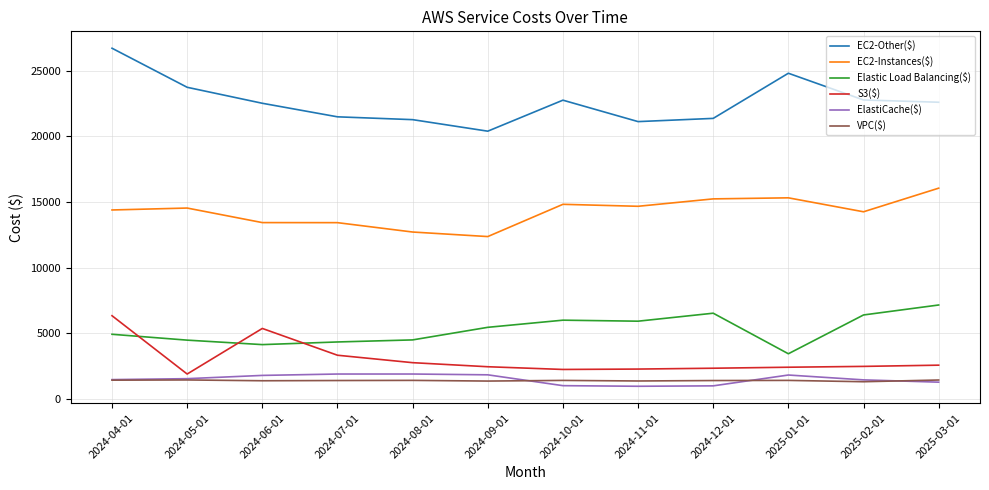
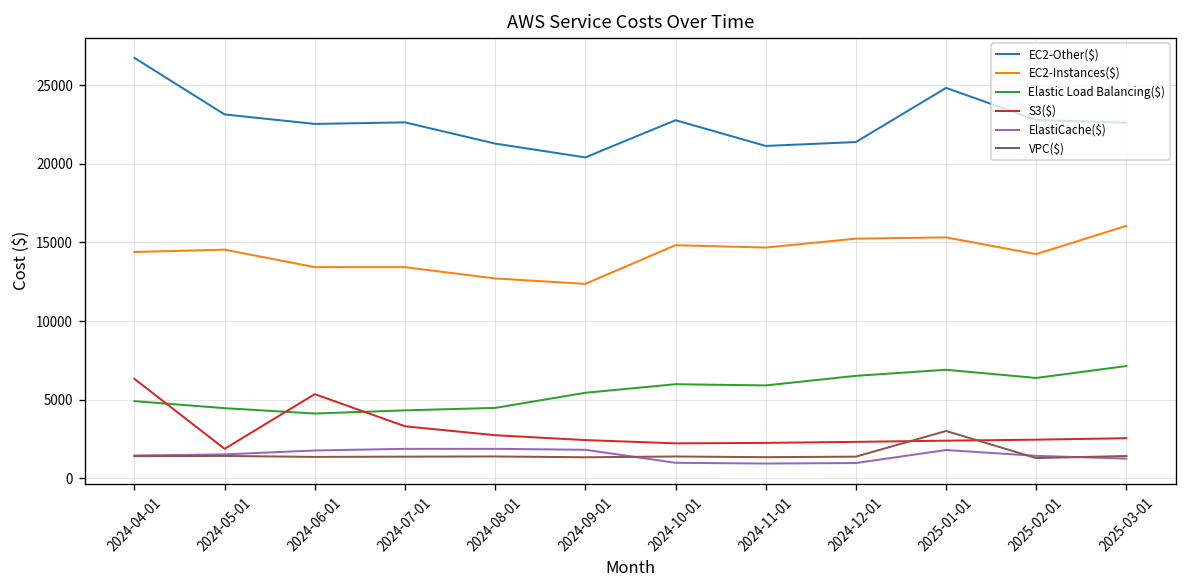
  {
    "EC2-Other($)": {
      "2024-04-01": 26700,
-     "2024-05-01": 23700,
+     "2024-05-01": 23100,
      "2024-06-01": 22500,
-     "2024-07-01": 21500,
+     "2024-07-01": 22600,
      "2024-08-01": 21300,
      "2024-09-01": 20400,
      "2024-10-01": 22800,
      "2024-11-01": 21100,
      "2024-12-01": 21400,
      "2025-01-01": 24800
    },
    "EC2-Instances($)": {
      "2024-04-01": 14400,
      "2024-05-01": 14500,
      "2024-06-01": 13400,
      "2024-07-01": 13400,
      "2024-08-01": 12700,
      "2024-09-01": 12400,
      "2024-10-01": 14800,
      "2024-11-01": 14700,
      "2024-12-01": 15200,
      "2025-01-01": 15300,
      "2025-02-01": 14300,
      "2025-03-01": 16100
    },
    "Elastic Load Balancing($)": {
      "2024-04-01": 4900,
      "2024-05-01": 4500,
      "2024-06-01": 4100,
      "2024-07-01": 4300,
      "2024-08-01": 4500,
      "2024-09-01": 5400,
      "2024-10-01": 6000,
      "2024-11-01": 5900,
      "2024-12-01": 6500,
-     "2025-01-01": 3400,
+     "2025-01-01": 6900,
      "2025-02-01": 6400,
      "2025-03-01": 7100
    },
    "S3($)": {
      "2024-04-01": 6300,
      "2024-05-01": 1900,
      "2024-06-01": 5400,
      "2024-07-01": 3300,
      "2024-08-01": 2700,
      "2024-09-01": 2400,
      "2024-10-01": 2200,
      "2024-11-01": 2300,
      "2024-12-01": 2300,
      "2025-01-01": 2400,
      "2025-02-01": 2500,
      "2025-03-01": 2600
    },
    "ElastiCache($)": {
      "2024-06-01": 1800,
      "2024-07-01": 1900,
      "2024-08-01": 1900,
      "2024-09-01": 1800,
      "2024-10-01": 1000,
      "2024-11-01": 900,
      "2024-12-01": 1000,
      "2025-01-01": 1800
    },
    "VPC($)": {
      "2024-06-01": 1400,
      "2024-07-01": 1400,
      "2024-08-01": 1400,
      "2024-09-01": 1300,
      "2024-10-01": 1400,
      "2024-11-01": 1400,
      "2024-12-01": 1400,
-     "2025-01-01": 1400
+     "2025-01-01": 3000
    }
  }
